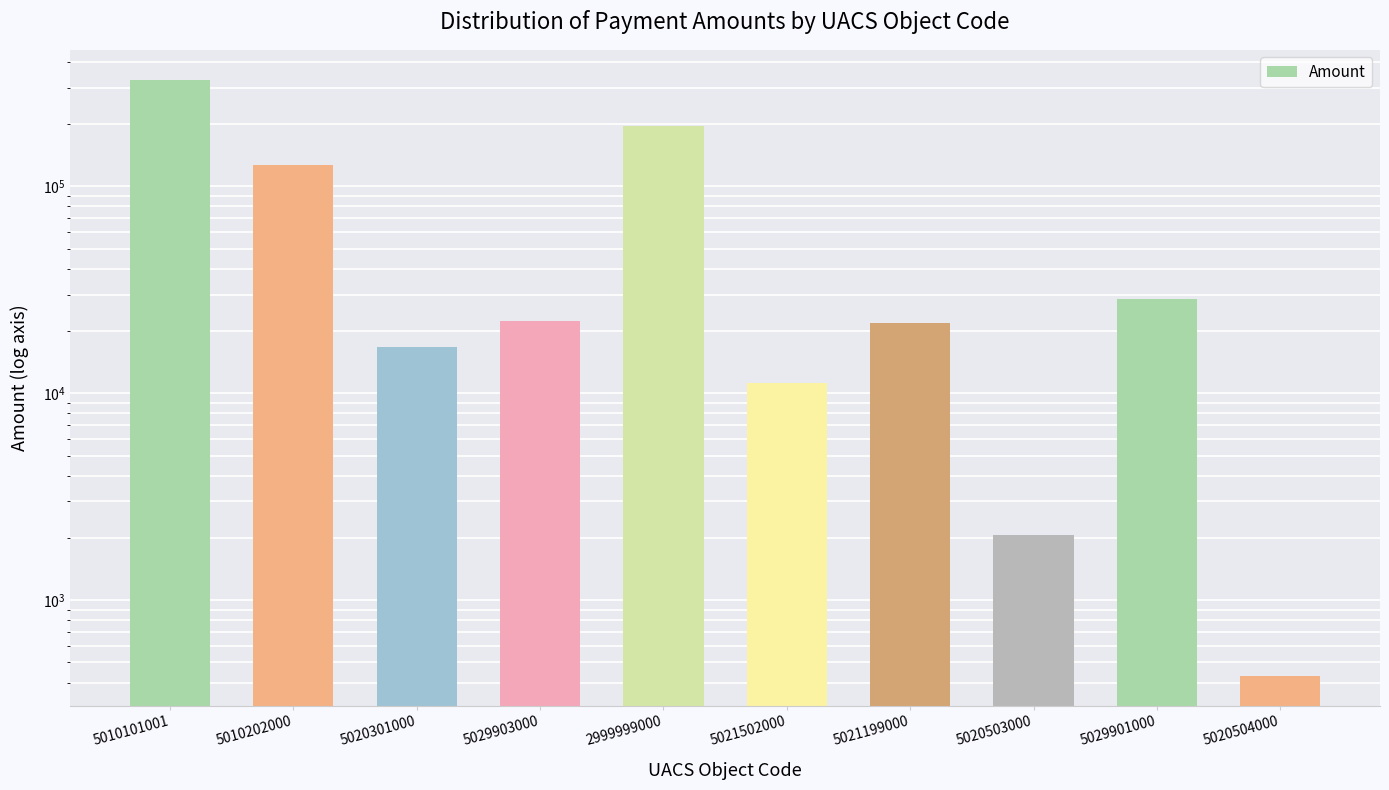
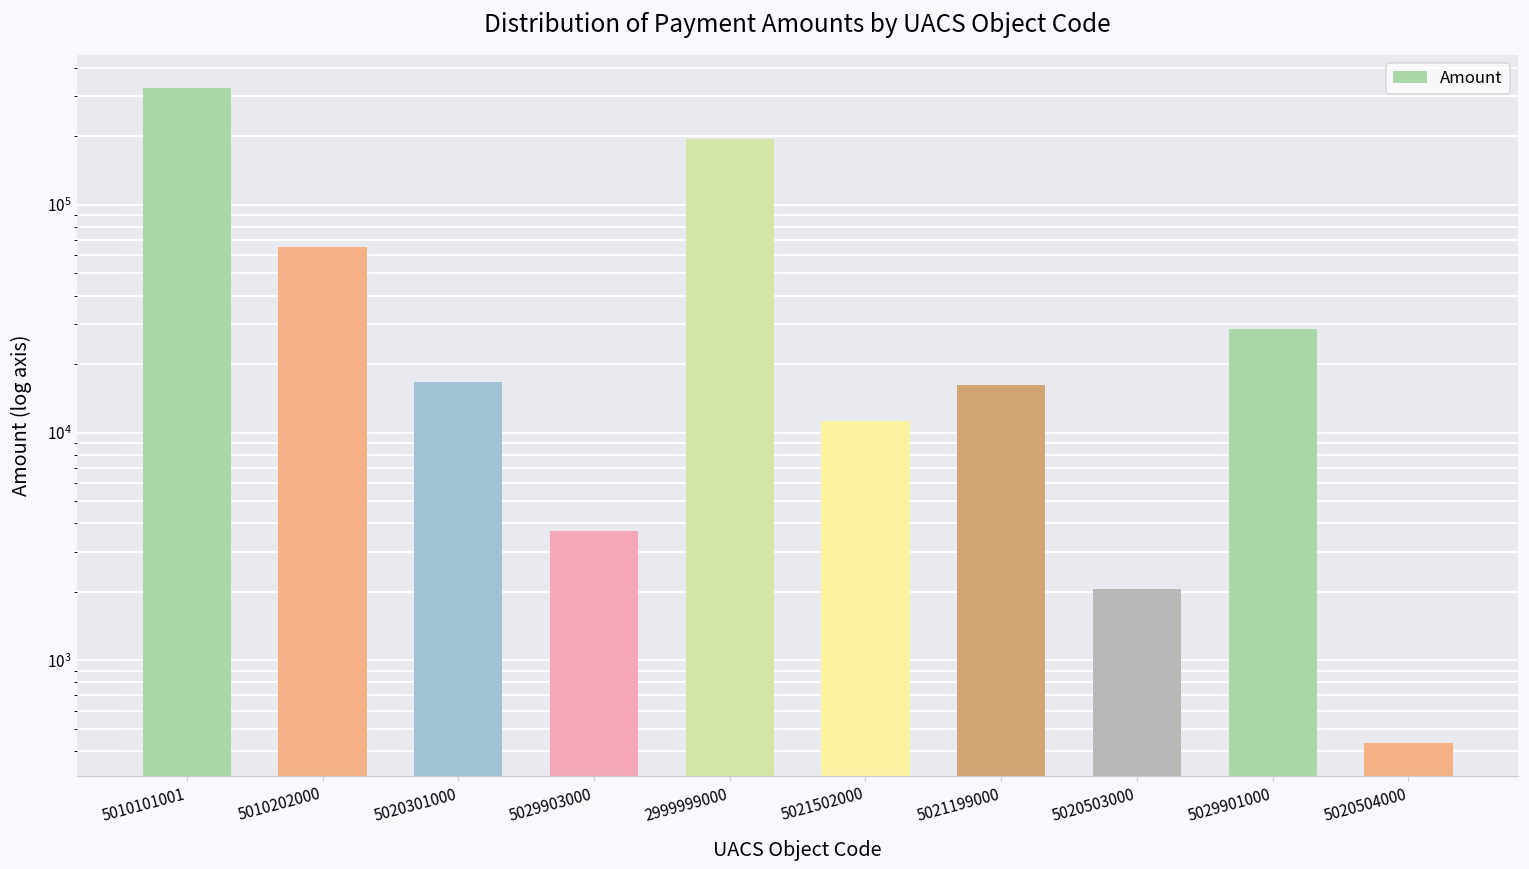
  {
    "5010101001": 330000,
-   "5010202000": 130000,
+   "5010202000": 65000,
    "5020301000": 17000,
-   "5029903000": 22000,
+   "5029903000": 3700,
    "2999999000": 200000,
    "5021502000": 11000,
-   "5021199000": 22000,
+   "5021199000": 16000,
    "5020503000": 2100,
    "5029901000": 29000,
    "5020504000": 430
  }
